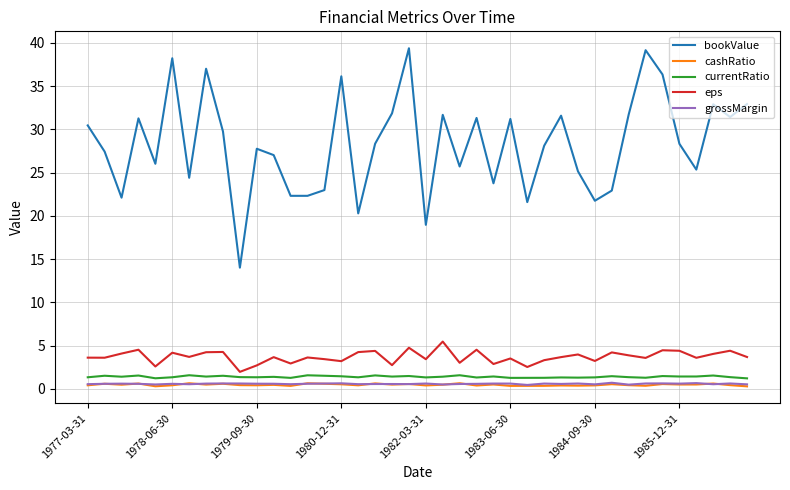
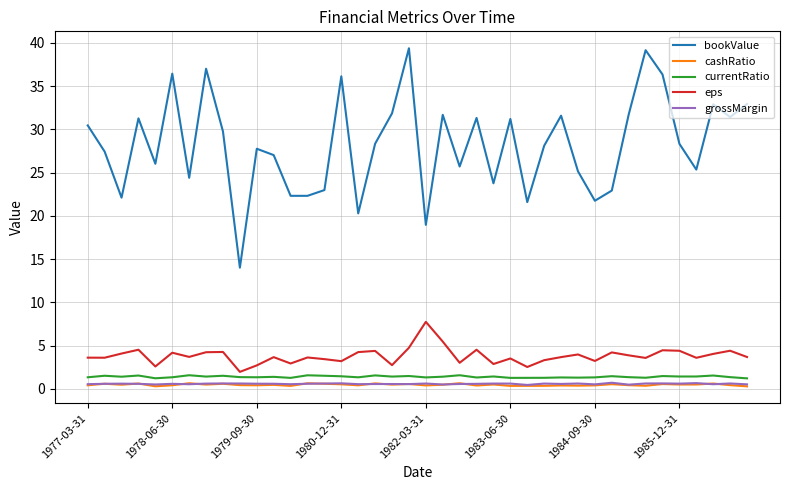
  {
    "bookValue": {
      "1977-03-31": 30,
-     "1978-06-30": 38,
+     "1978-06-30": 36,
      "1979-09-30": 28,
      "1980-12-31": 36,
      "1982-03-31": 19,
      "1983-06-30": 31,
      "1984-09-30": 22,
      "1985-12-31": 28
    },
    "currentRatio": {
      "1977-03-31": 1,
      "1978-06-30": 1,
      "1979-09-30": 1,
      "1980-12-31": 1,
      "1982-03-31": 1,
      "1983-06-30": 1,
      "1984-09-30": 1,
      "1985-12-31": 1
    },
    "eps": {
      "1977-03-31": 4,
      "1978-06-30": 4,
      "1979-09-30": 3,
      "1980-12-31": 3,
-     "1982-03-31": 3,
+     "1982-03-31": 8,
      "1983-06-30": 4,
      "1984-09-30": 3,
      "1985-12-31": 4
    }
  }
